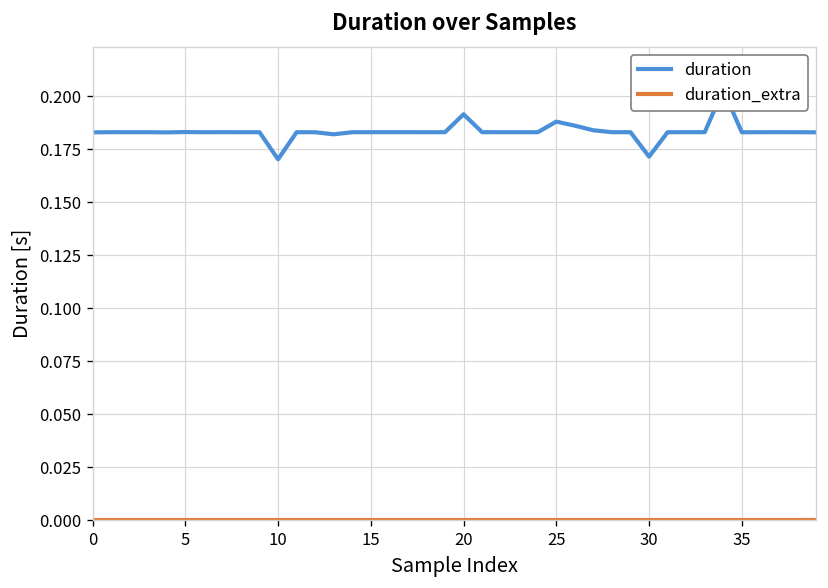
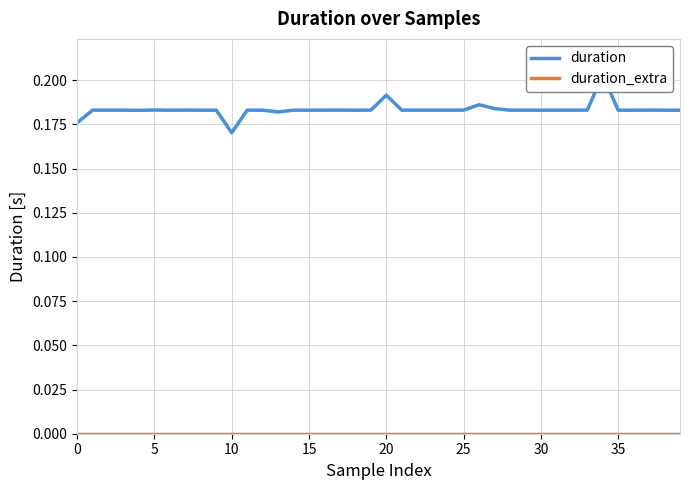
  {
    "duration": {
-     "0": 0.183,
+     "0": 0.176,
      "5": 0.183,
      "10": 0.170,
      "15": 0.183,
      "20": 0.191,
-     "25": 0.188,
-     "30": 0.171,
+     "25": 0.183,
+     "30": 0.183,
      "35": 0.183
    },
    "duration_extra": {
      "0": 0.000,
      "5": 0.000,
      "10": 0.000,
      "15": 0.000,
      "20": 0.000,
      "25": 0.000,
      "30": 0.000,
      "35": 0.000
    }
  }
